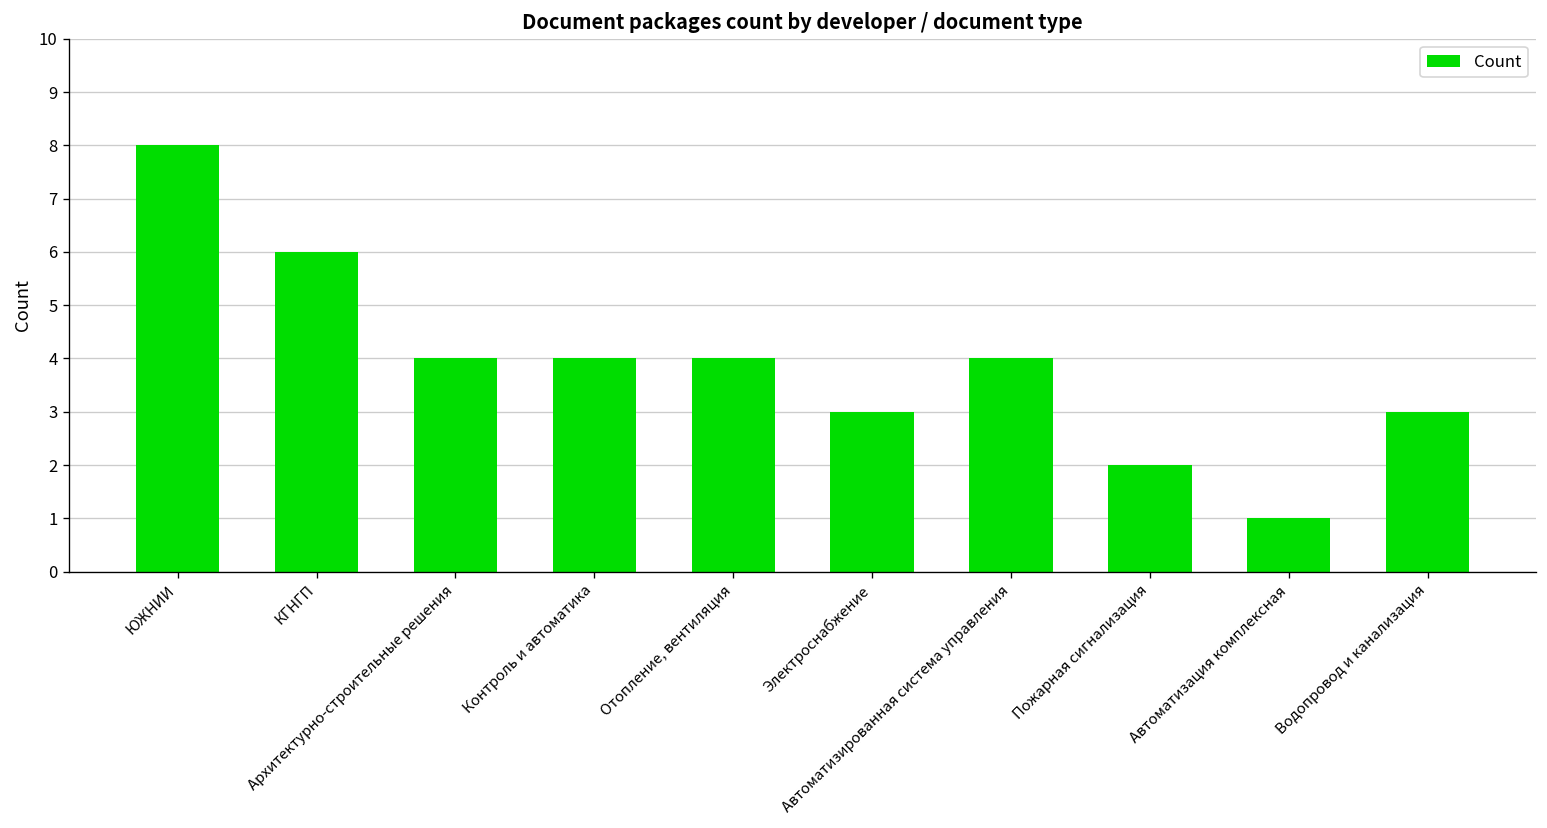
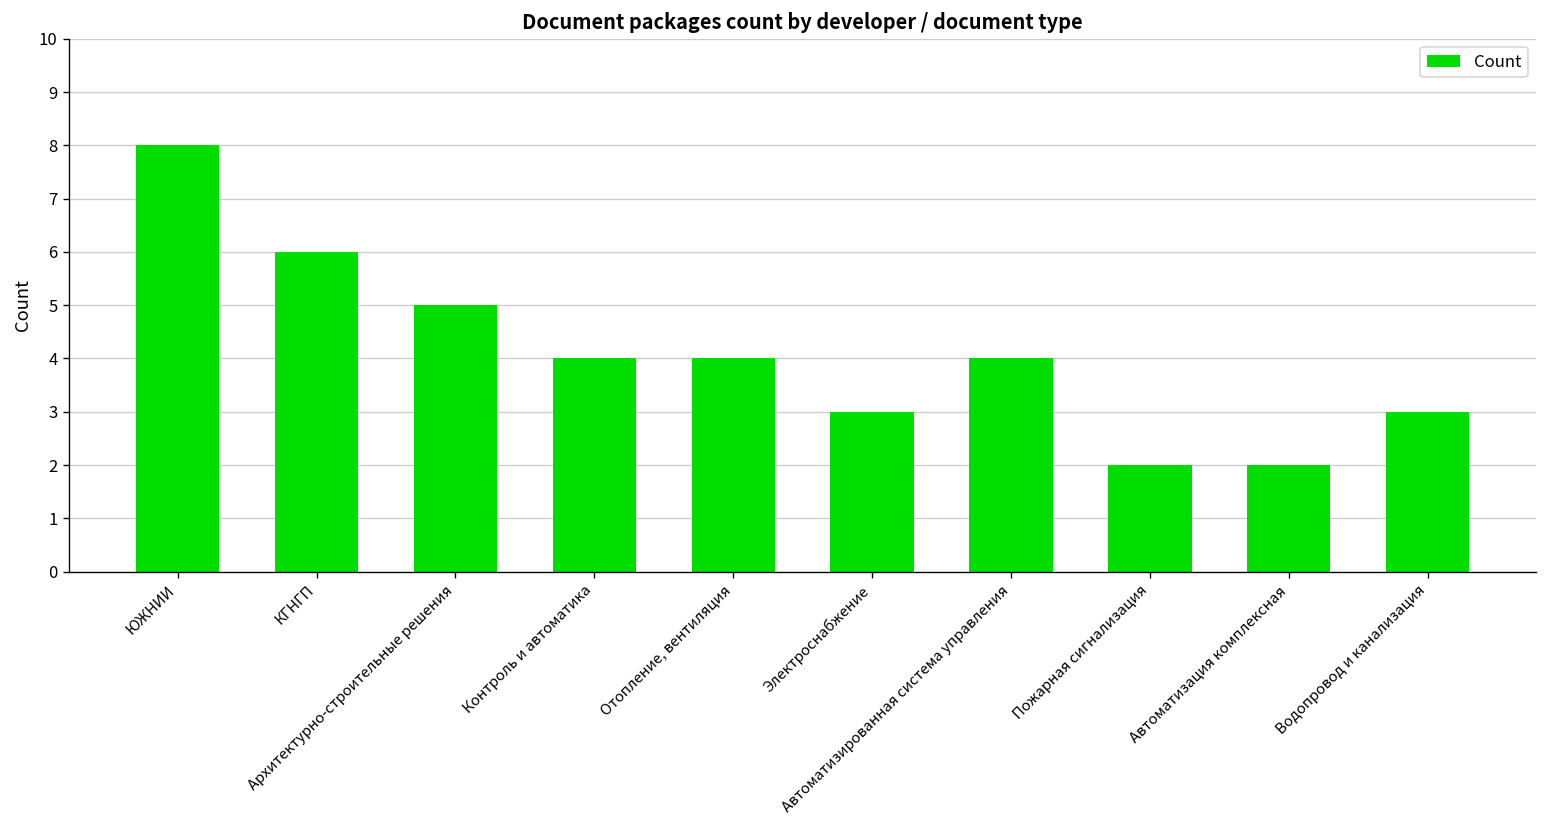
  {
    "ЮЖНИИ": 8,
    "КГНГП": 6,
-   "Архитектурно-строительные решения": 4,
+   "Архитектурно-строительные решения": 5,
    "Контроль и автоматика": 4,
    "Отопление, вентиляция": 4,
    "Электроснабжение": 3,
    "Автоматизированная система управления": 4,
    "Пожарная сигнализация": 2,
-   "Автоматизация комплексная": 1,
+   "Автоматизация комплексная": 2,
    "Водопровод и канализация": 3
  }
